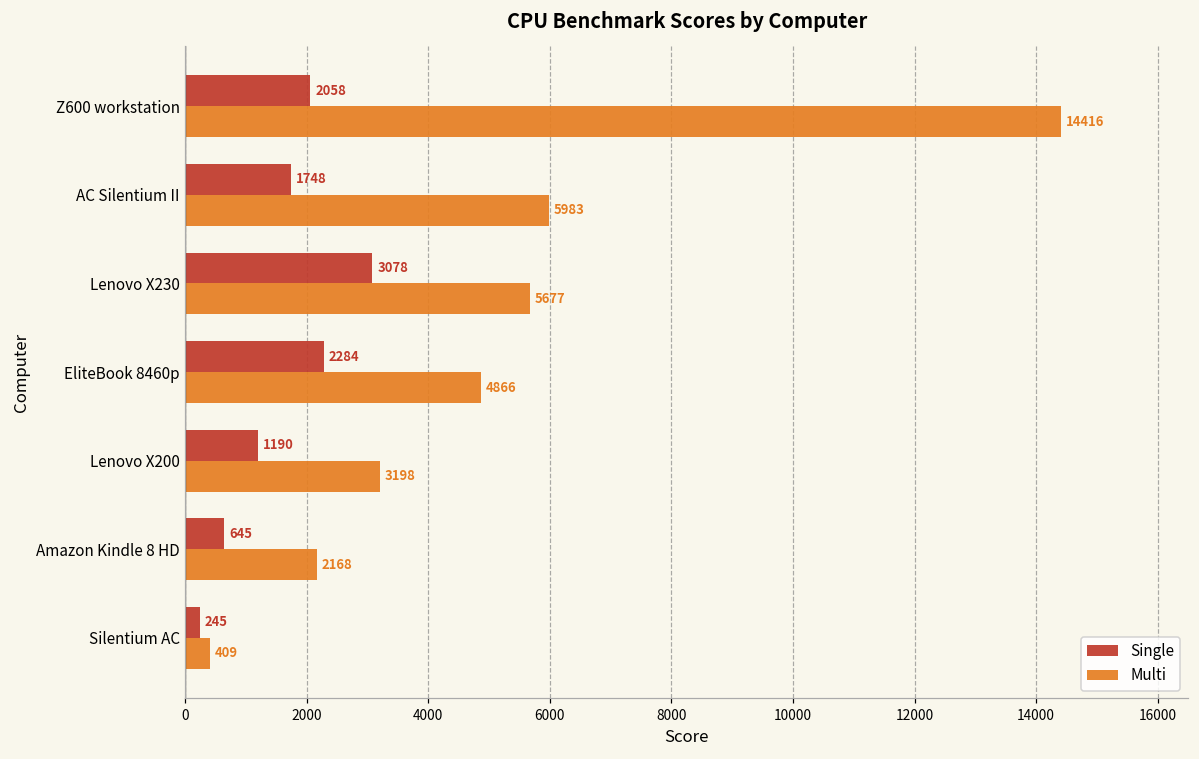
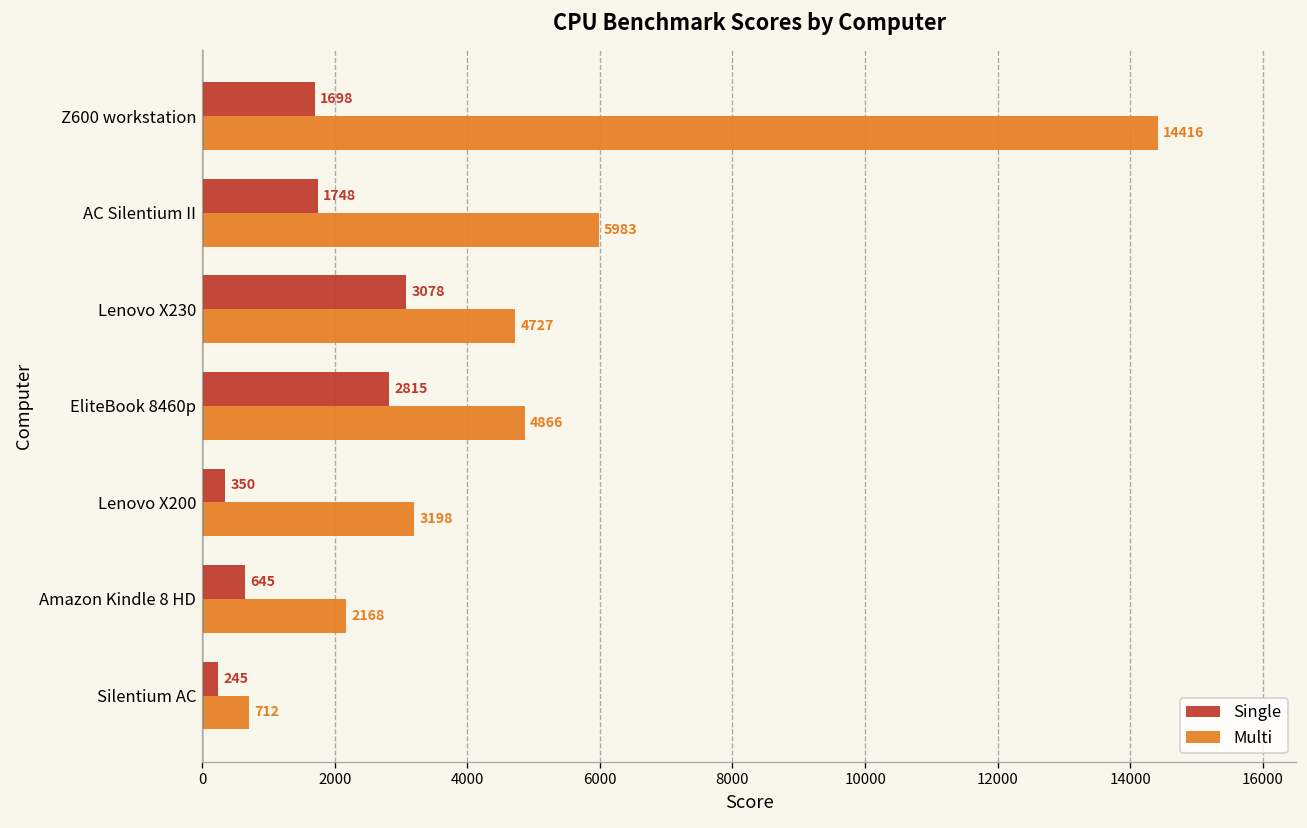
  {
    "Single": {
-     "Z600 workstation": 2058,
+     "Z600 workstation": 1698,
      "AC Silentium II": 1748,
      "Lenovo X230": 3078,
-     "EliteBook 8460p": 2284,
-     "Lenovo X200": 1190,
+     "EliteBook 8460p": 2815,
+     "Lenovo X200": 350,
      "Amazon Kindle 8 HD": 645,
      "Silentium AC": 245
    },
    "Multi": {
      "Z600 workstation": 14416,
      "AC Silentium II": 5983,
-     "Lenovo X230": 5677,
+     "Lenovo X230": 4727,
      "EliteBook 8460p": 4866,
      "Lenovo X200": 3198,
      "Amazon Kindle 8 HD": 2168,
-     "Silentium AC": 409
+     "Silentium AC": 712
    }
  }
